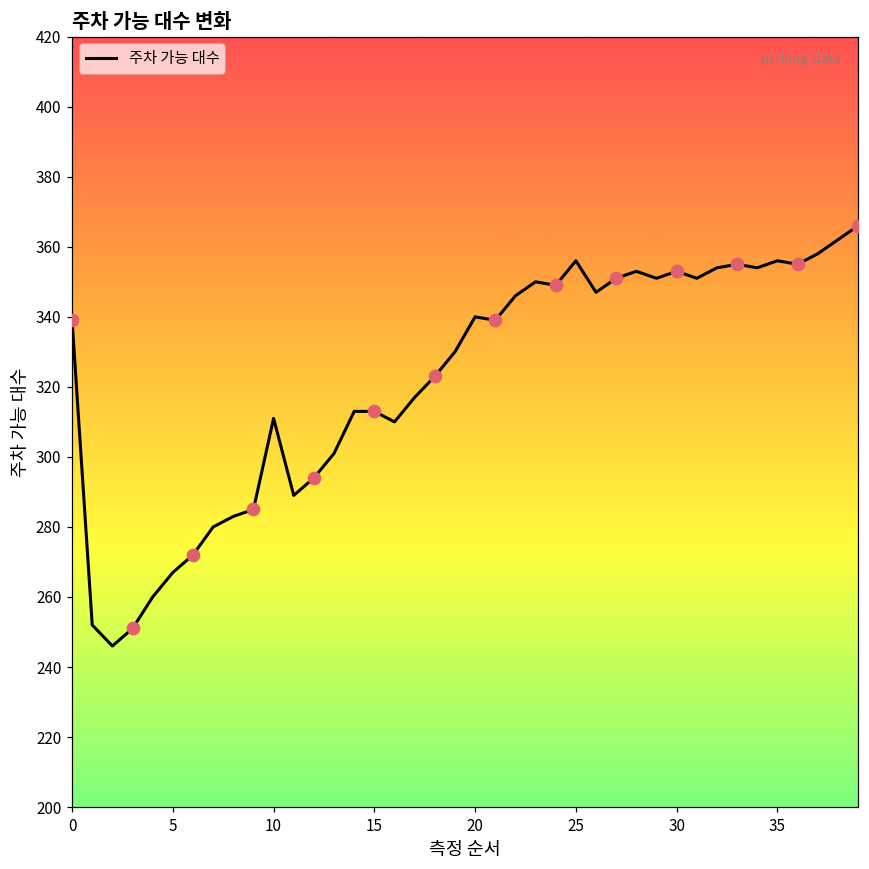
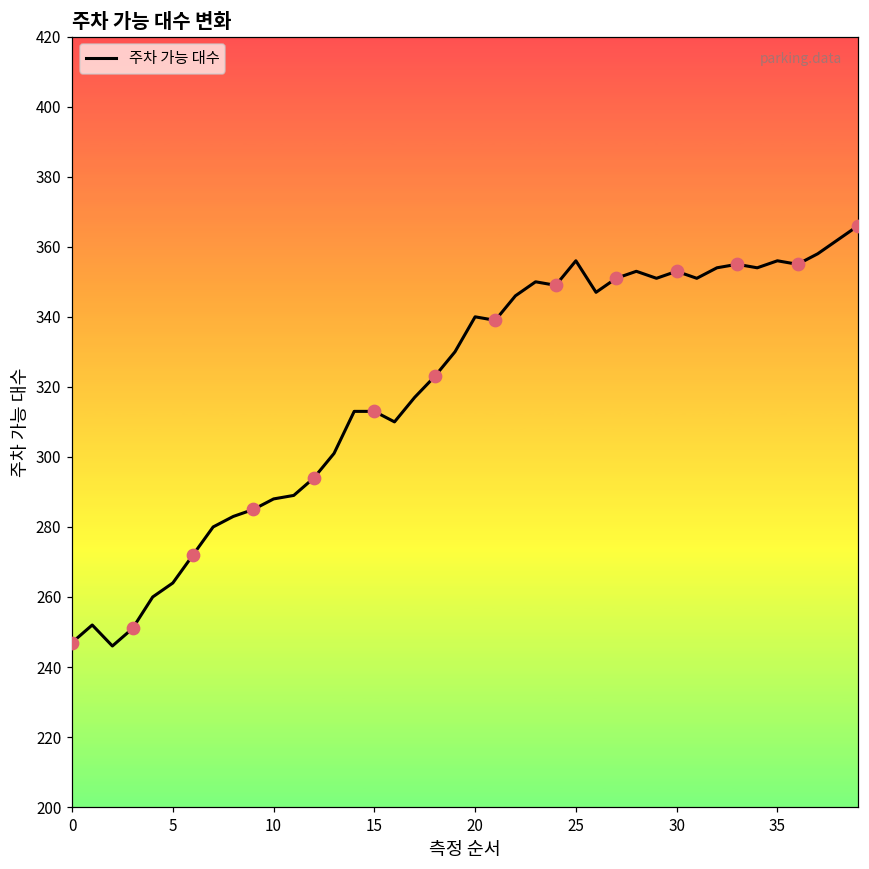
  {
    "주차 가능 대수": {
-     "0": 339,
-     "5": 267,
-     "10": 311,
+     "0": 247,
+     "5": 264,
+     "10": 288,
      "20": 340,
      "25": 356,
      "35": 356
    }
  }
